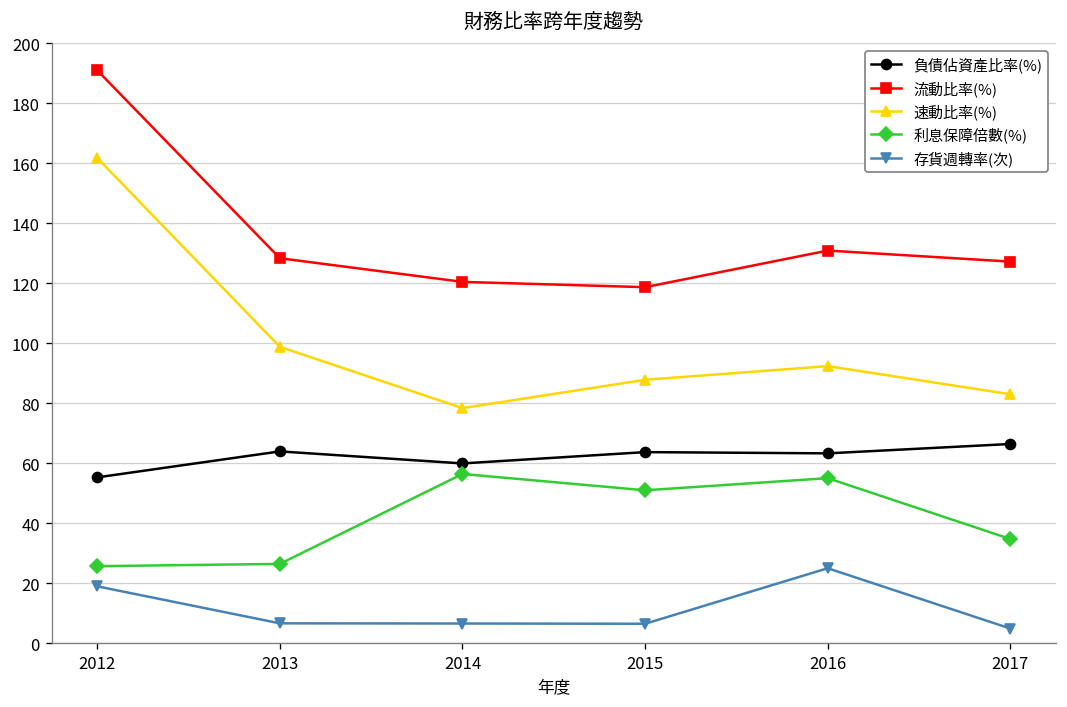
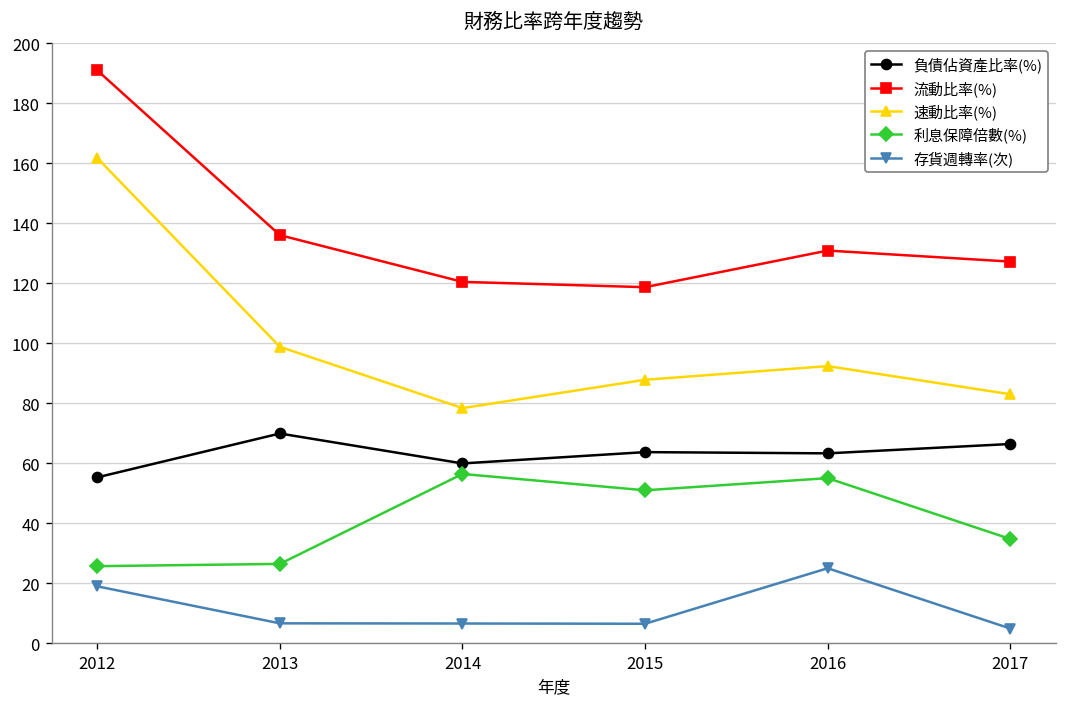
  {
    "負債佔資產比率(%)": {
      "2012": 55,
-     "2013": 64,
+     "2013": 70,
      "2014": 60,
      "2015": 64,
      "2016": 63,
      "2017": 66
    },
    "流動比率(%)": {
      "2012": 191,
-     "2013": 128,
+     "2013": 136,
      "2014": 120,
      "2015": 119,
      "2016": 131,
      "2017": 127
    },
    "速動比率(%)": {
      "2012": 162,
      "2013": 99,
      "2014": 78,
      "2015": 88,
      "2016": 92,
      "2017": 83
    },
    "利息保障倍數(%)": {
      "2012": 26,
      "2013": 26,
      "2014": 56,
      "2015": 51,
      "2016": 55,
      "2017": 35
    },
    "存貨週轉率(次)": {
      "2012": 19,
      "2013": 7,
      "2014": 7,
      "2015": 6,
      "2016": 25,
      "2017": 5
    }
  }
